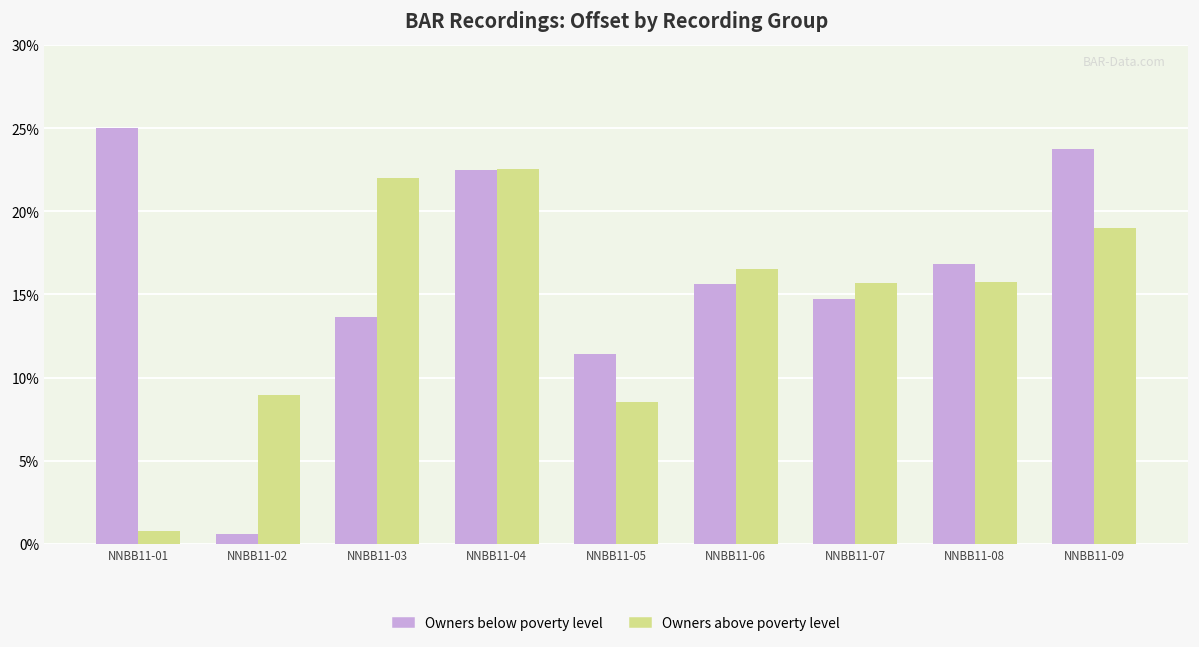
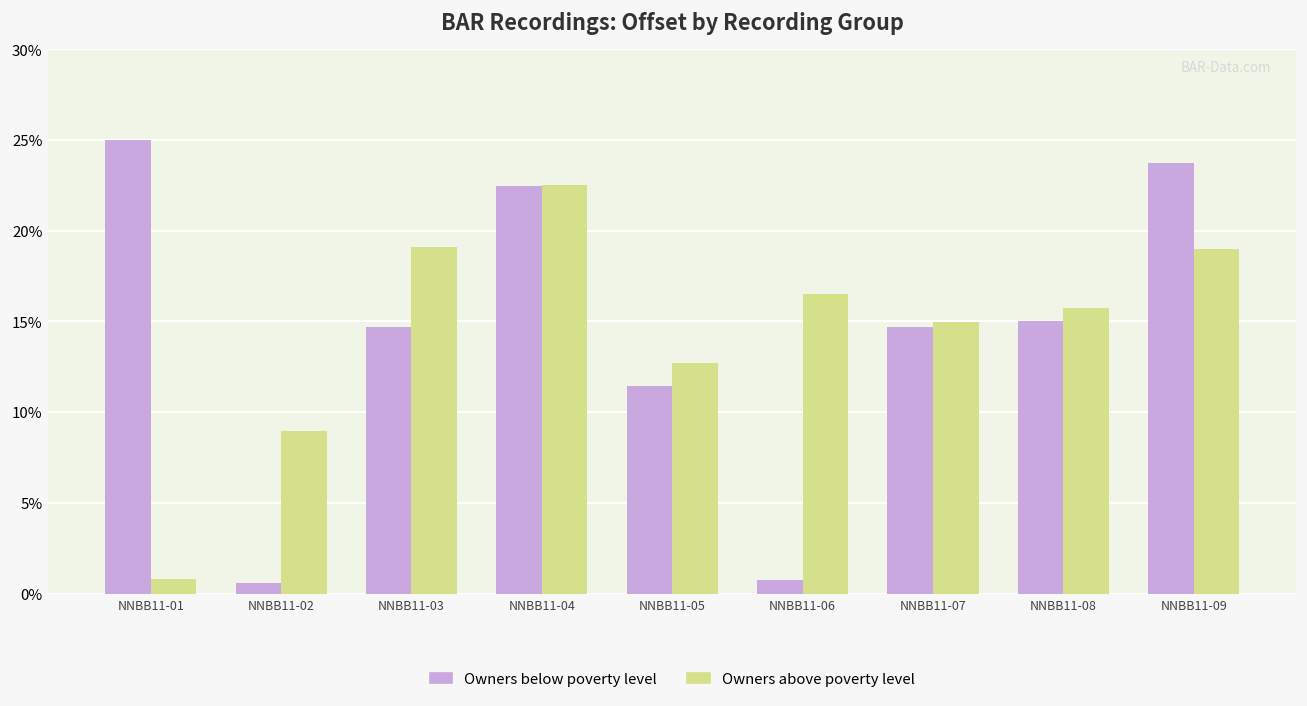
  {
    "Owners below poverty level": {
      "NNBB11-01": "25.0%",
      "NNBB11-02": "0.6%",
-     "NNBB11-03": "13.6%",
+     "NNBB11-03": "14.7%",
      "NNBB11-04": "22.5%",
      "NNBB11-05": "11.4%",
-     "NNBB11-06": "15.6%",
+     "NNBB11-06": "0.8%",
      "NNBB11-07": "14.7%",
-     "NNBB11-08": "16.8%",
+     "NNBB11-08": "15.0%",
      "NNBB11-09": "23.7%"
    },
    "Owners above poverty level": {
      "NNBB11-01": "0.8%",
      "NNBB11-02": "9.0%",
-     "NNBB11-03": "22.0%",
+     "NNBB11-03": "19.1%",
      "NNBB11-04": "22.5%",
-     "NNBB11-05": "8.5%",
+     "NNBB11-05": "12.7%",
      "NNBB11-06": "16.5%",
-     "NNBB11-07": "15.7%",
+     "NNBB11-07": "15.0%",
      "NNBB11-08": "15.8%",
      "NNBB11-09": "19.0%"
    }
  }
